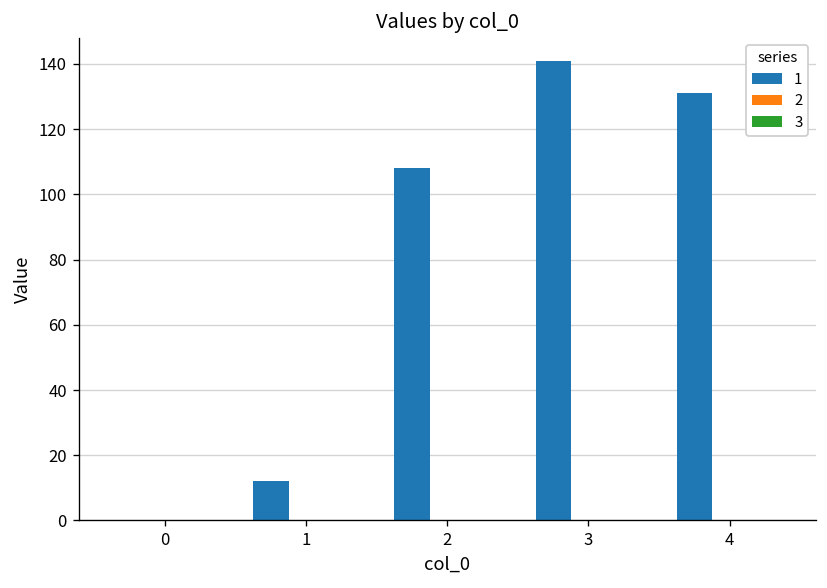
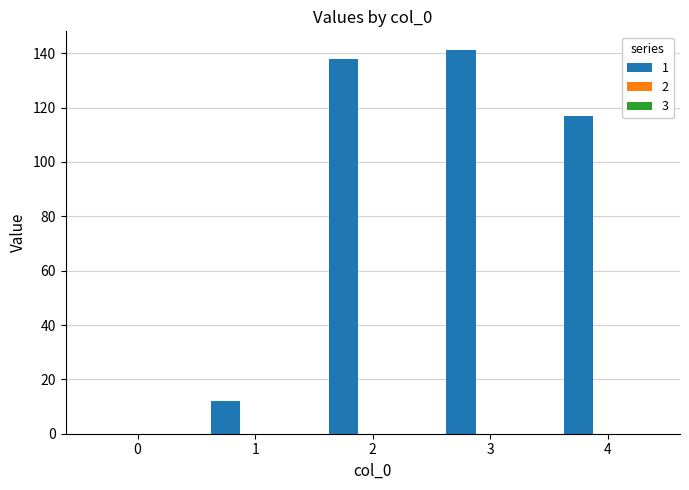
  {
    "1": {
      "0": 0,
      "1": 12,
-     "2": 108,
+     "2": 138,
      "3": 141,
-     "4": 131
+     "4": 117
    },
    "2": {
      "0": 0,
      "1": 0,
      "2": 0,
      "3": 0,
      "4": 0
    },
    "3": {
      "0": 0,
      "1": 0,
      "2": 0,
      "3": 0,
      "4": 0
    }
  }
